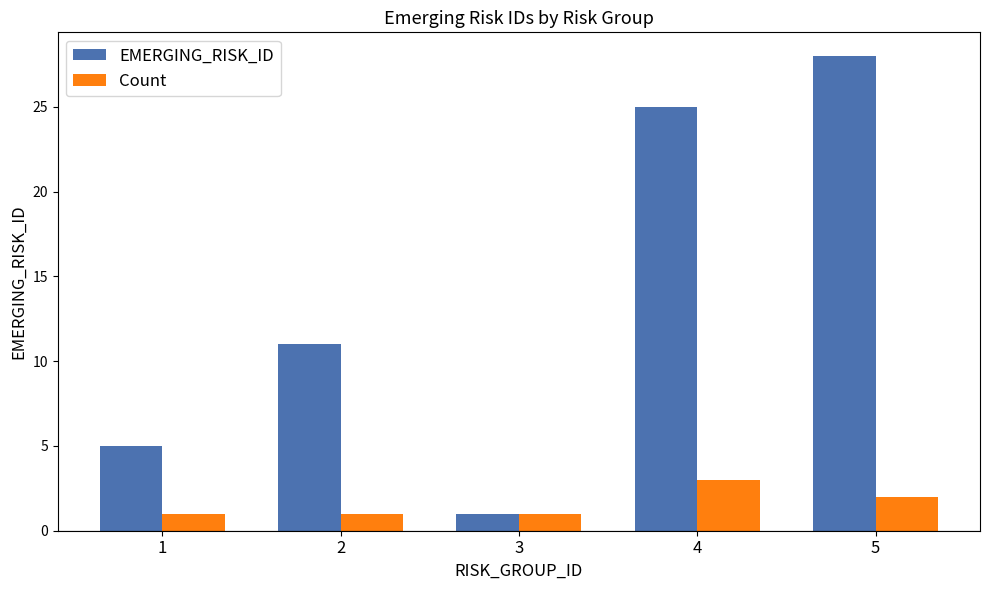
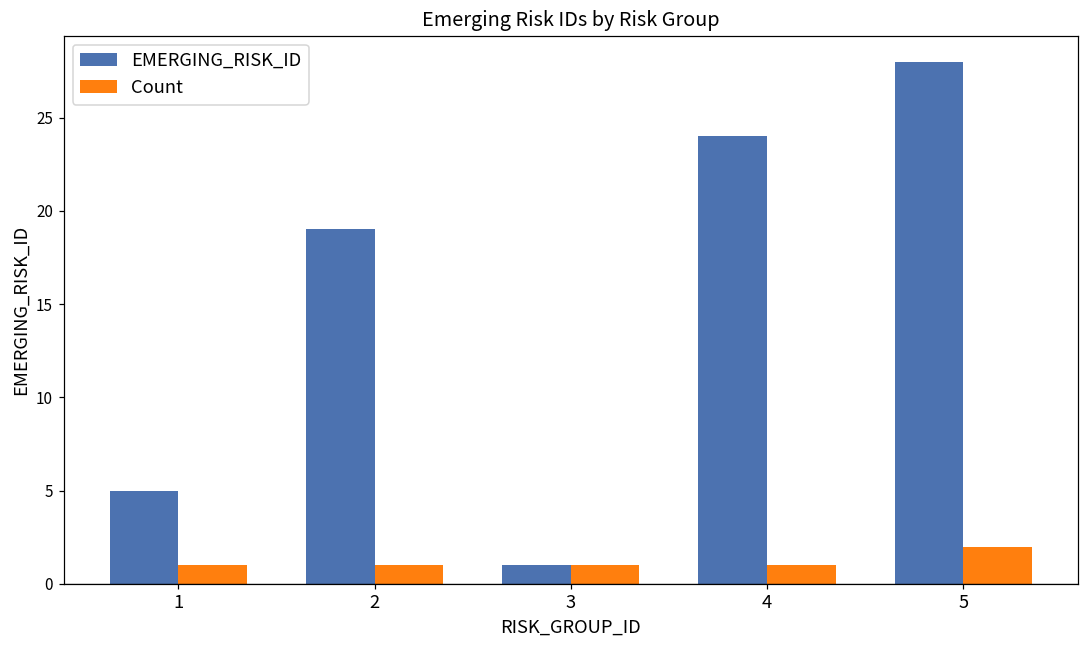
  {
    "EMERGING_RISK_ID": {
      "1": 5,
-     "2": 11,
+     "2": 19,
      "3": 1,
-     "4": 25,
+     "4": 24,
      "5": 28
    },
    "Count": {
      "1": 1,
      "2": 1,
      "3": 1,
-     "4": 3,
+     "4": 1,
      "5": 2
    }
  }
